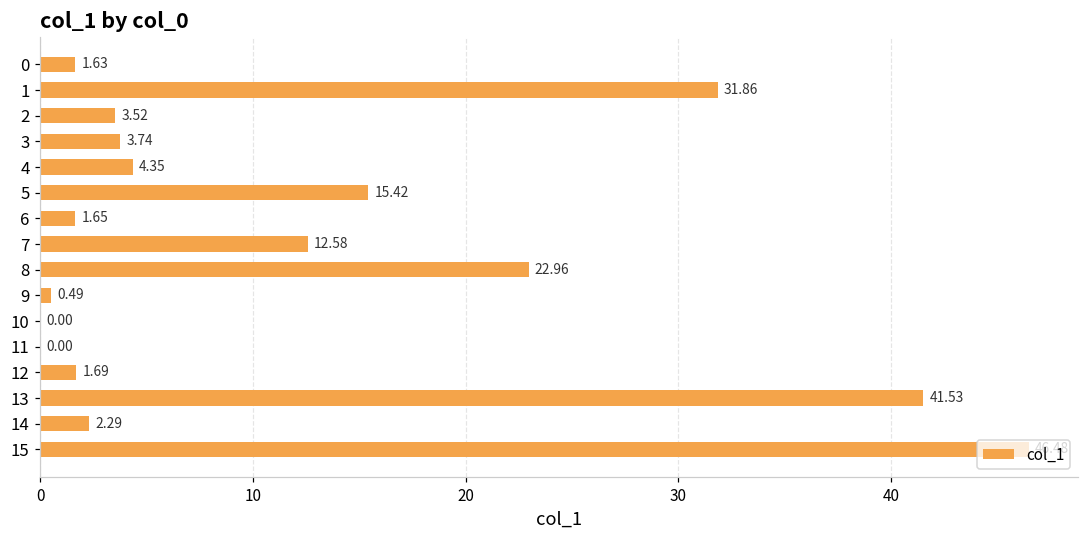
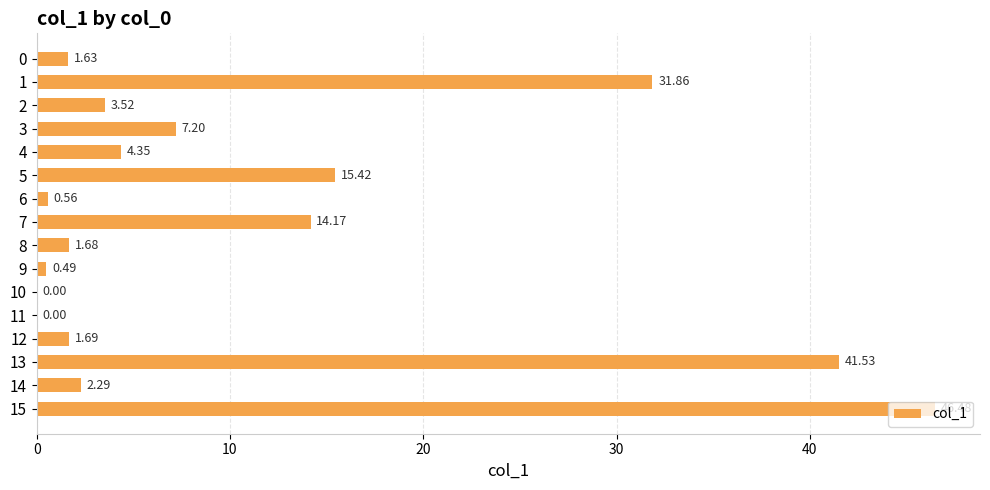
  {
    "0": 1.63,
    "1": 31.86,
    "2": 3.52,
-   "3": 3.74,
+   "3": 7.20,
    "4": 4.35,
    "5": 15.42,
-   "6": 1.65,
-   "7": 12.58,
-   "8": 22.96,
+   "6": 0.56,
+   "7": 14.17,
+   "8": 1.68,
    "9": 0.49,
    "10": 0.00,
    "11": 0.00,
    "12": 1.69,
    "13": 41.53,
    "14": 2.29
  }
